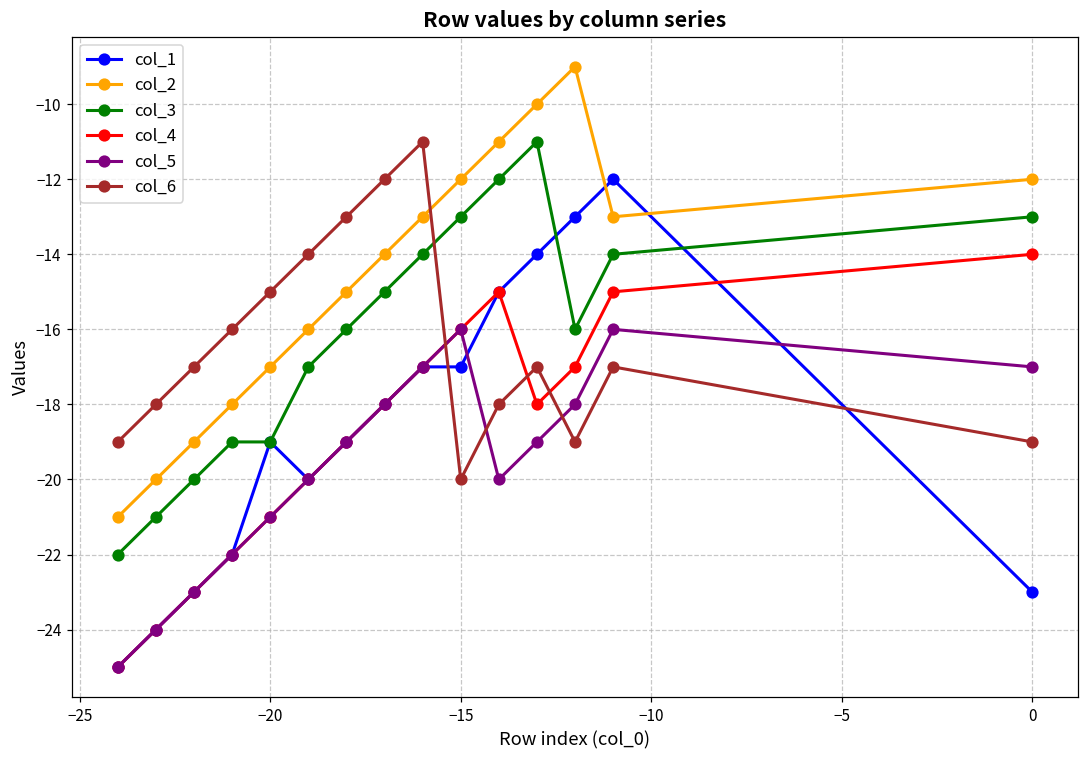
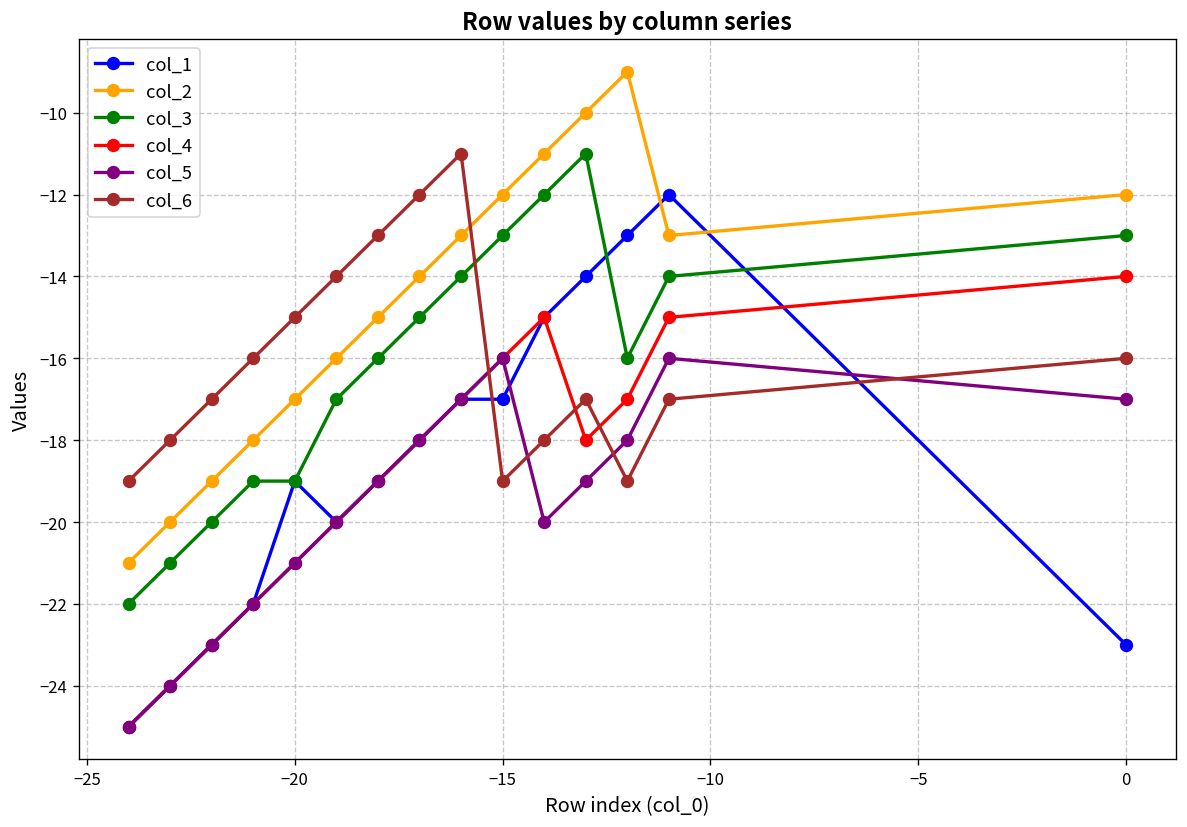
  {
    "col_1": {
      "−15": -17,
      "0": -23
    },
    "col_2": {
      "−20": -17,
      "−15": -12,
      "0": -12
    },
    "col_3": {
      "−15": -13,
      "0": -13
    },
    "col_4": {
      "0": -14
    },
    "col_5": {
      "0": -17
    },
    "col_6": {
      "−20": -15,
-     "−15": -20,
-     "0": -19
+     "−15": -19,
+     "0": -16
    }
  }
